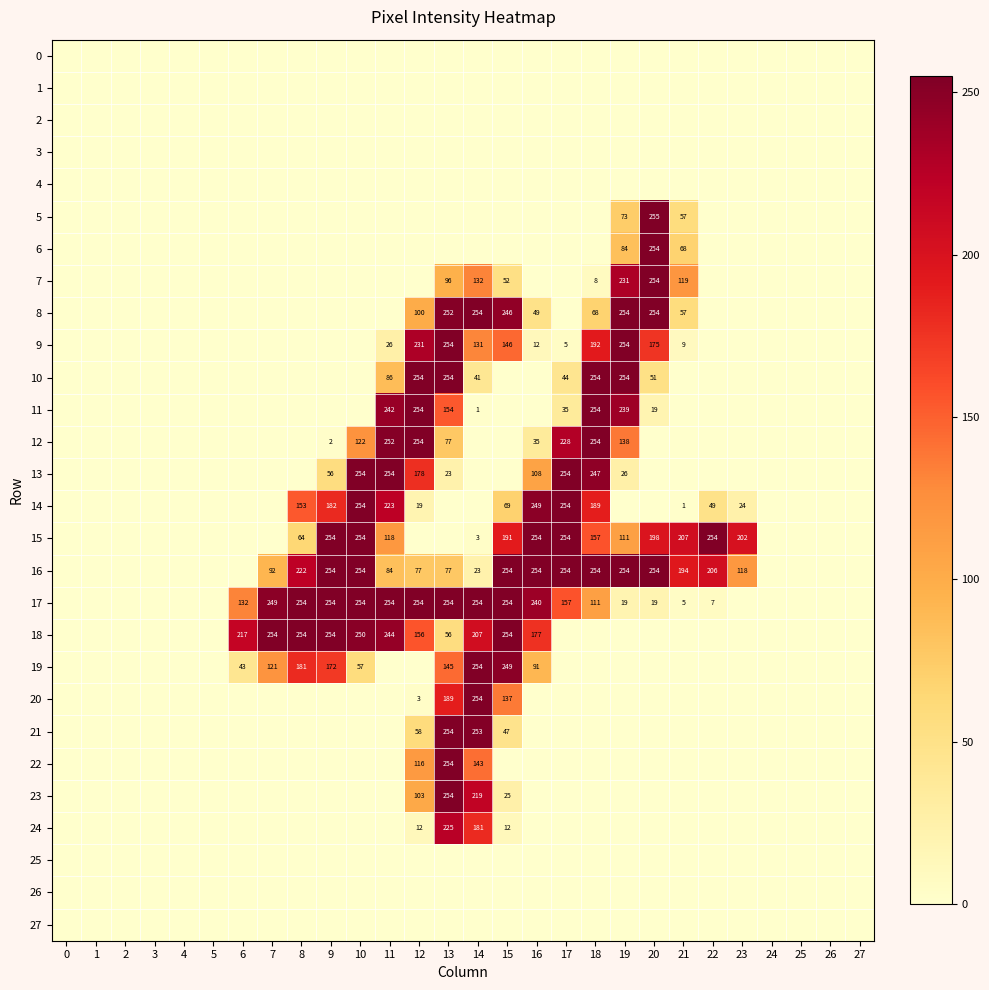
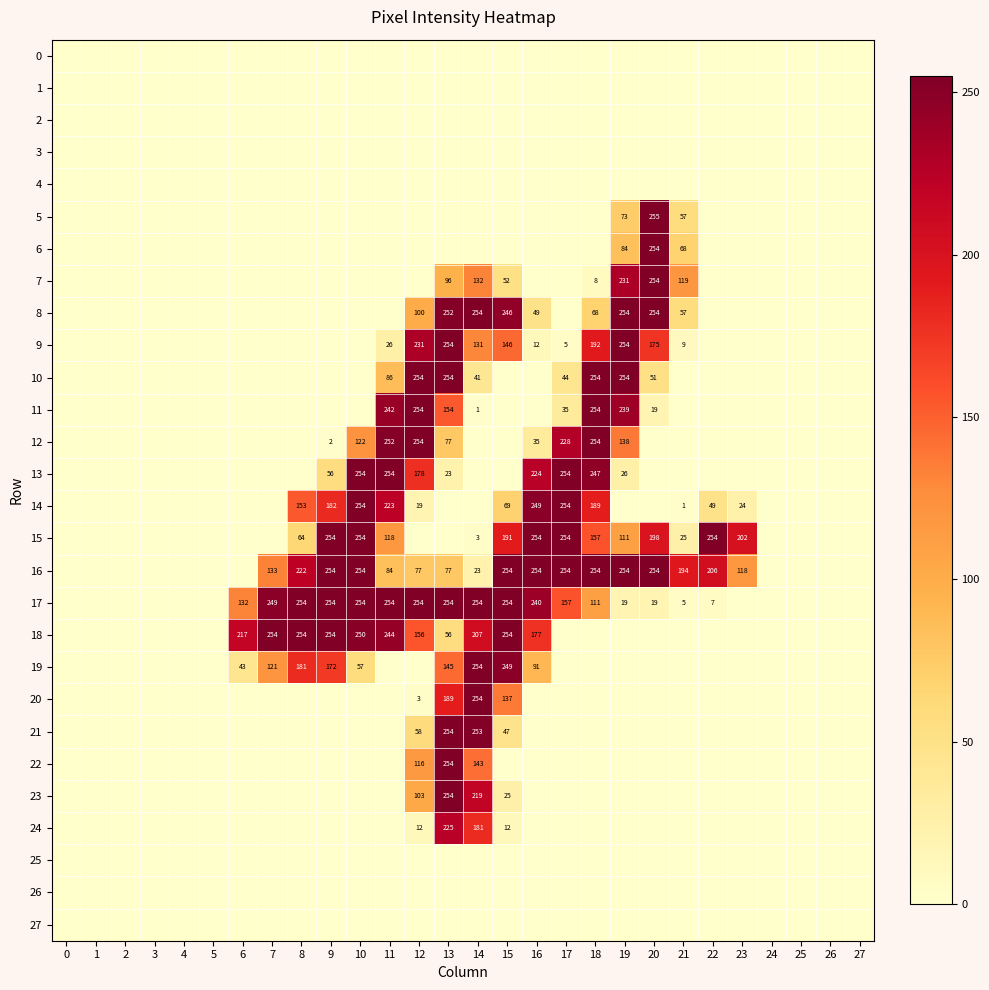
  {
    "5": {
      "19": 73,
      "20": 255,
      "21": 57
    },
    "6": {
      "19": 84,
      "20": 254,
      "21": 68
    },
    "7": {
      "13": 96,
      "14": 132,
      "15": 52,
      "18": 8,
      "19": 231,
      "20": 254,
      "21": 119
    },
    "8": {
      "12": 100,
      "13": 252,
      "14": 254,
      "15": 246,
      "16": 49,
      "18": 68,
      "19": 254,
      "20": 254,
      "21": 57
    },
    "9": {
      "11": 26,
      "12": 231,
      "13": 254,
      "14": 131,
      "15": 146,
      "16": 12,
      "17": 5,
      "18": 192,
      "19": 254,
      "20": 175,
      "21": 9
    },
    "10": {
      "11": 86,
      "12": 254,
      "13": 254,
      "14": 41,
      "17": 44,
      "18": 254,
      "19": 254,
      "20": 51
    },
    "11": {
      "11": 242,
      "12": 254,
      "13": 154,
      "14": 1,
      "17": 35,
      "18": 254,
      "19": 239,
      "20": 19
    },
    "12": {
      "9": 2,
      "10": 122,
      "11": 252,
      "12": 254,
      "13": 77,
      "16": 35,
      "17": 228,
      "18": 254,
      "19": 138
    },
    "13": {
      "9": 56,
      "10": 254,
      "11": 254,
      "12": 178,
      "13": 23,
-     "16": 108,
+     "16": 224,
      "17": 254,
      "18": 247,
      "19": 26
    },
    "14": {
      "8": 153,
      "9": 182,
      "10": 254,
      "11": 223,
      "12": 19,
      "15": 69,
      "16": 249,
      "17": 254,
      "18": 189,
      "21": 1,
      "22": 49,
      "23": 24
    },
    "15": {
      "8": 64,
      "9": 254,
      "10": 254,
      "11": 118,
      "14": 3,
      "15": 191,
      "16": 254,
      "17": 254,
      "18": 157,
      "19": 111,
      "20": 198,
-     "21": 207,
+     "21": 25,
      "22": 254,
      "23": 202
    },
    "16": {
-     "7": 92,
+     "7": 133,
      "8": 222,
      "9": 254,
      "10": 254,
      "11": 84,
      "12": 77,
      "13": 77,
      "14": 23,
      "15": 254,
      "16": 254,
      "17": 254,
      "18": 254,
      "19": 254,
      "20": 254,
      "21": 194,
      "22": 206,
      "23": 118
    },
    "17": {
      "6": 132,
      "7": 249,
      "8": 254,
      "9": 254,
      "10": 254,
      "11": 254,
      "12": 254,
      "13": 254,
      "14": 254,
      "15": 254,
      "16": 240,
      "17": 157,
      "18": 111,
      "19": 19,
      "20": 19,
      "21": 5,
      "22": 7
    },
    "18": {
      "6": 217,
      "7": 254,
      "8": 254,
      "9": 254,
      "10": 250,
      "11": 244,
      "12": 156,
      "13": 56,
      "14": 207,
      "15": 254,
      "16": 177
    },
    "19": {
      "6": 43,
      "7": 121,
      "8": 181,
      "9": 172,
      "10": 57,
      "13": 145,
      "14": 254,
      "15": 249,
      "16": 91
    },
    "20": {
      "12": 3,
      "13": 189,
      "14": 254,
      "15": 137
    },
    "21": {
      "12": 58,
      "13": 254,
      "14": 253,
      "15": 47
    },
    "22": {
      "12": 116,
      "13": 254,
      "14": 143
    },
    "23": {
      "12": 103,
      "13": 254,
      "14": 219,
      "15": 25
    },
    "24": {
      "12": 12,
      "13": 225,
      "14": 181,
      "15": 12
    }
  }
